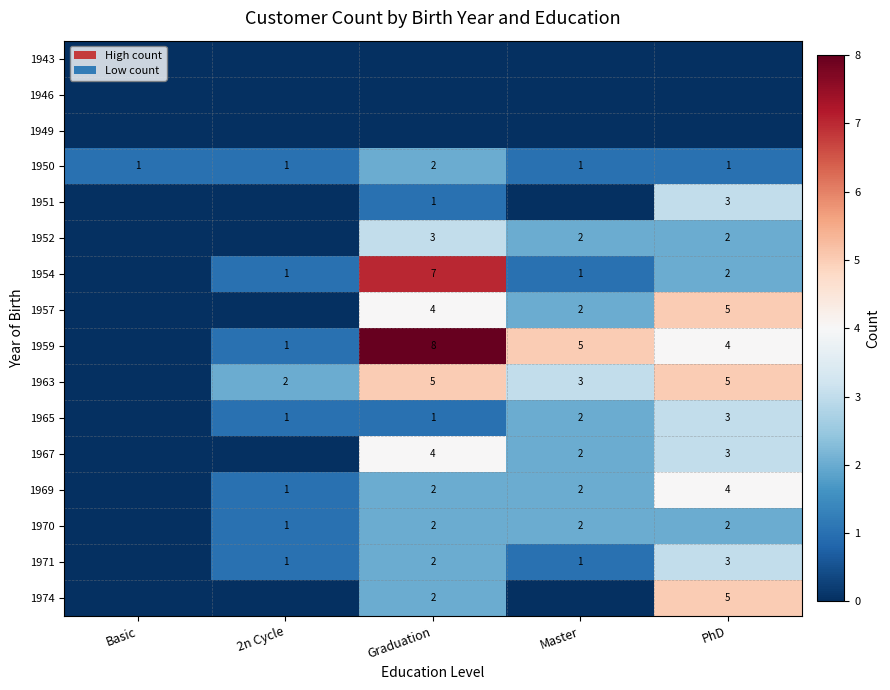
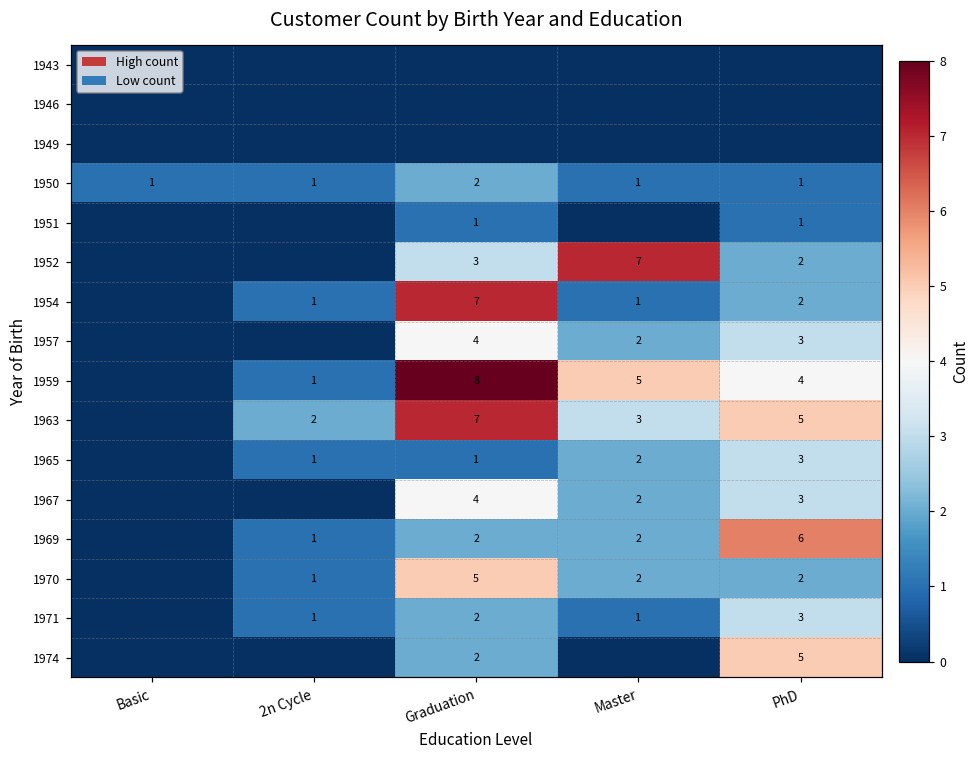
  {
    "1950": {
      "Basic": 1,
      "2n Cycle": 1,
      "Graduation": 2,
      "Master": 1,
      "PhD": 1
    },
    "1951": {
      "Graduation": 1,
-     "PhD": 3
+     "PhD": 1
    },
    "1952": {
      "Graduation": 3,
-     "Master": 2,
+     "Master": 7,
      "PhD": 2
    },
    "1954": {
      "2n Cycle": 1,
      "Graduation": 7,
      "Master": 1,
      "PhD": 2
    },
    "1957": {
      "Graduation": 4,
      "Master": 2,
-     "PhD": 5
+     "PhD": 3
    },
    "1959": {
      "2n Cycle": 1,
      "Graduation": 8,
      "Master": 5,
      "PhD": 4
    },
    "1963": {
      "2n Cycle": 2,
-     "Graduation": 5,
+     "Graduation": 7,
      "Master": 3,
      "PhD": 5
    },
    "1965": {
      "2n Cycle": 1,
      "Graduation": 1,
      "Master": 2,
      "PhD": 3
    },
    "1967": {
      "Graduation": 4,
      "Master": 2,
      "PhD": 3
    },
    "1969": {
      "2n Cycle": 1,
      "Graduation": 2,
      "Master": 2,
-     "PhD": 4
+     "PhD": 6
    },
    "1970": {
      "2n Cycle": 1,
-     "Graduation": 2,
+     "Graduation": 5,
      "Master": 2,
      "PhD": 2
    },
    "1971": {
      "2n Cycle": 1,
      "Graduation": 2,
      "Master": 1,
      "PhD": 3
    },
    "1974": {
      "Graduation": 2,
      "PhD": 5
    }
  }
